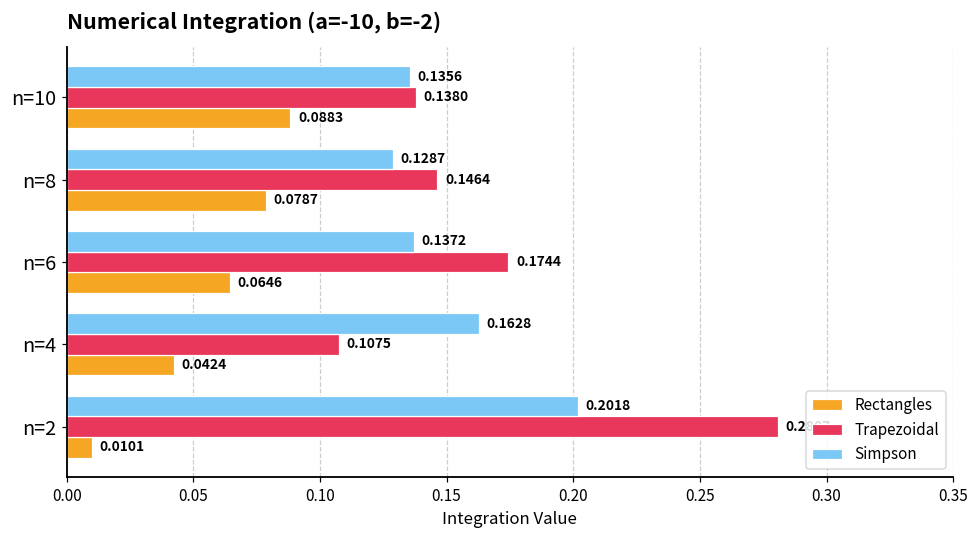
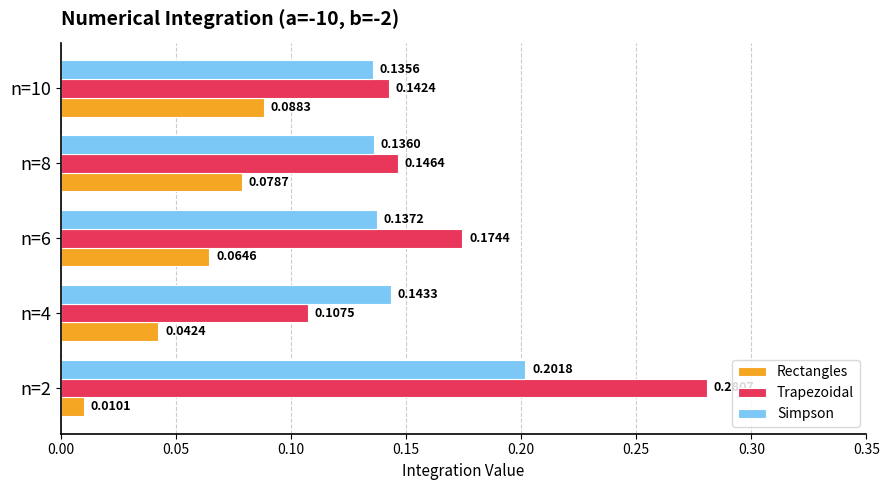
  {
    "Rectangles": {
      "n=10": 0.0883,
      "n=8": 0.0787,
      "n=6": 0.0646,
      "n=4": 0.0424,
      "n=2": 0.0101
    },
    "Trapezoidal": {
-     "n=10": 0.1380,
+     "n=10": 0.1424,
      "n=8": 0.1464,
      "n=6": 0.1744,
      "n=4": 0.1075
    },
    "Simpson": {
      "n=10": 0.1356,
-     "n=8": 0.1287,
+     "n=8": 0.1360,
      "n=6": 0.1372,
-     "n=4": 0.1628,
+     "n=4": 0.1433,
      "n=2": 0.2018
    }
  }
